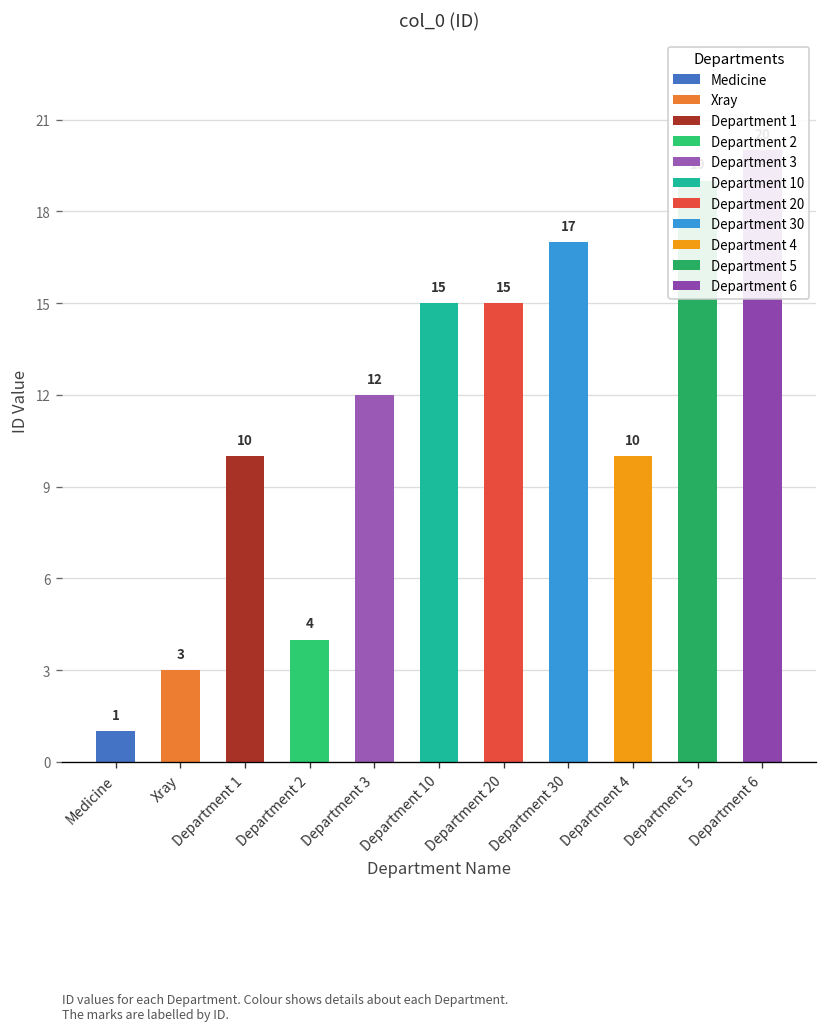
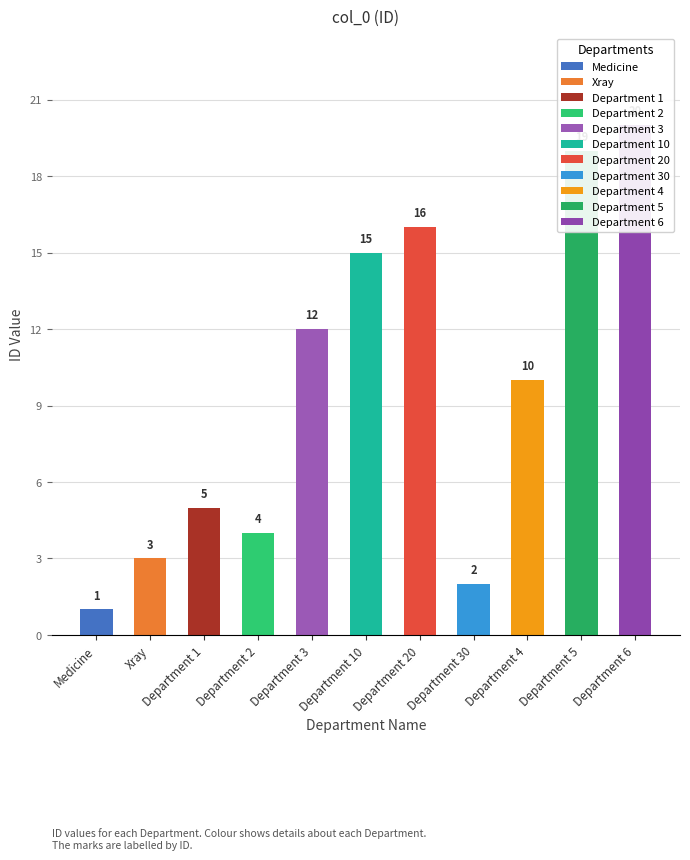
  {
    "Medicine": 1,
    "Xray": 3,
-   "Department 1": 10,
+   "Department 1": 5,
    "Department 2": 4,
    "Department 3": 12,
    "Department 10": 15,
-   "Department 20": 15,
-   "Department 30": 17,
+   "Department 20": 16,
+   "Department 30": 2,
    "Department 4": 10
  }
